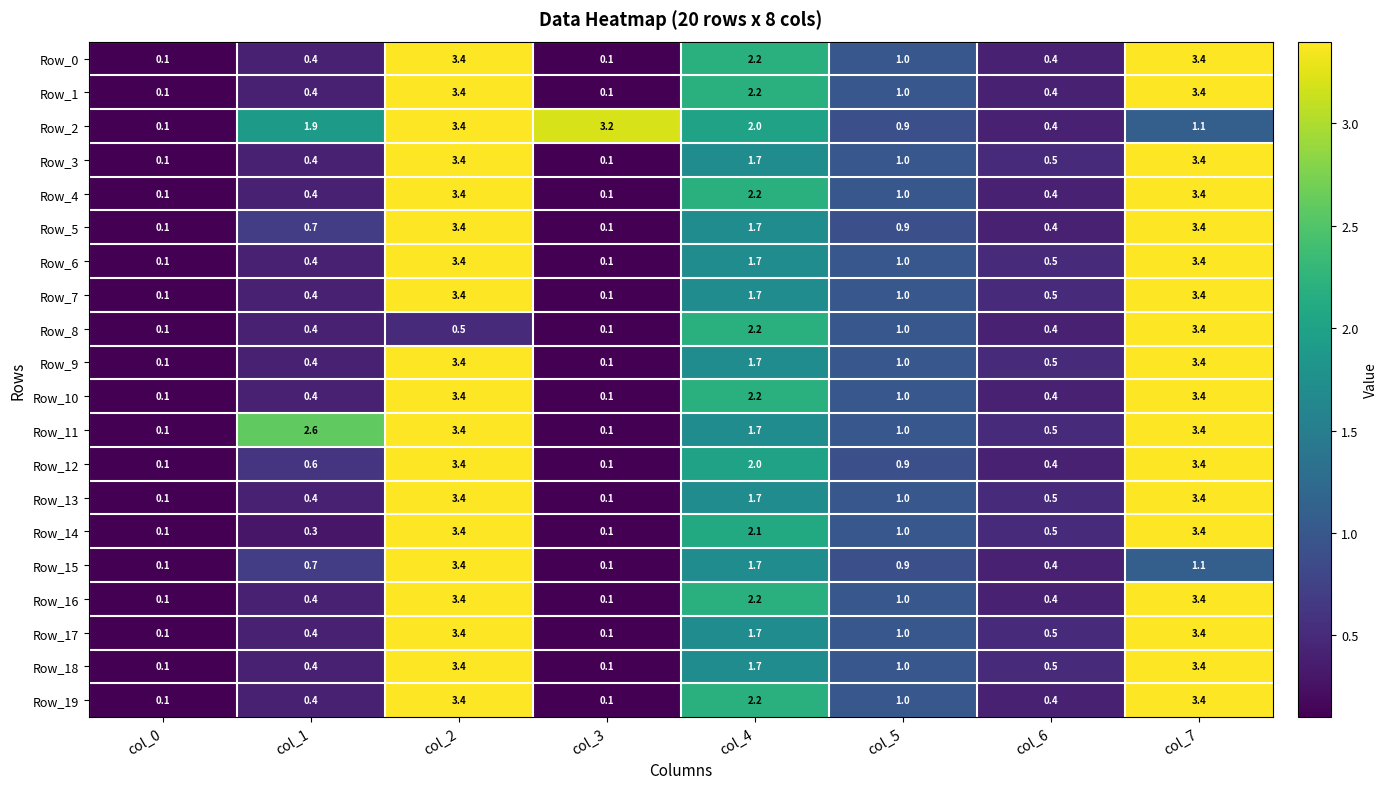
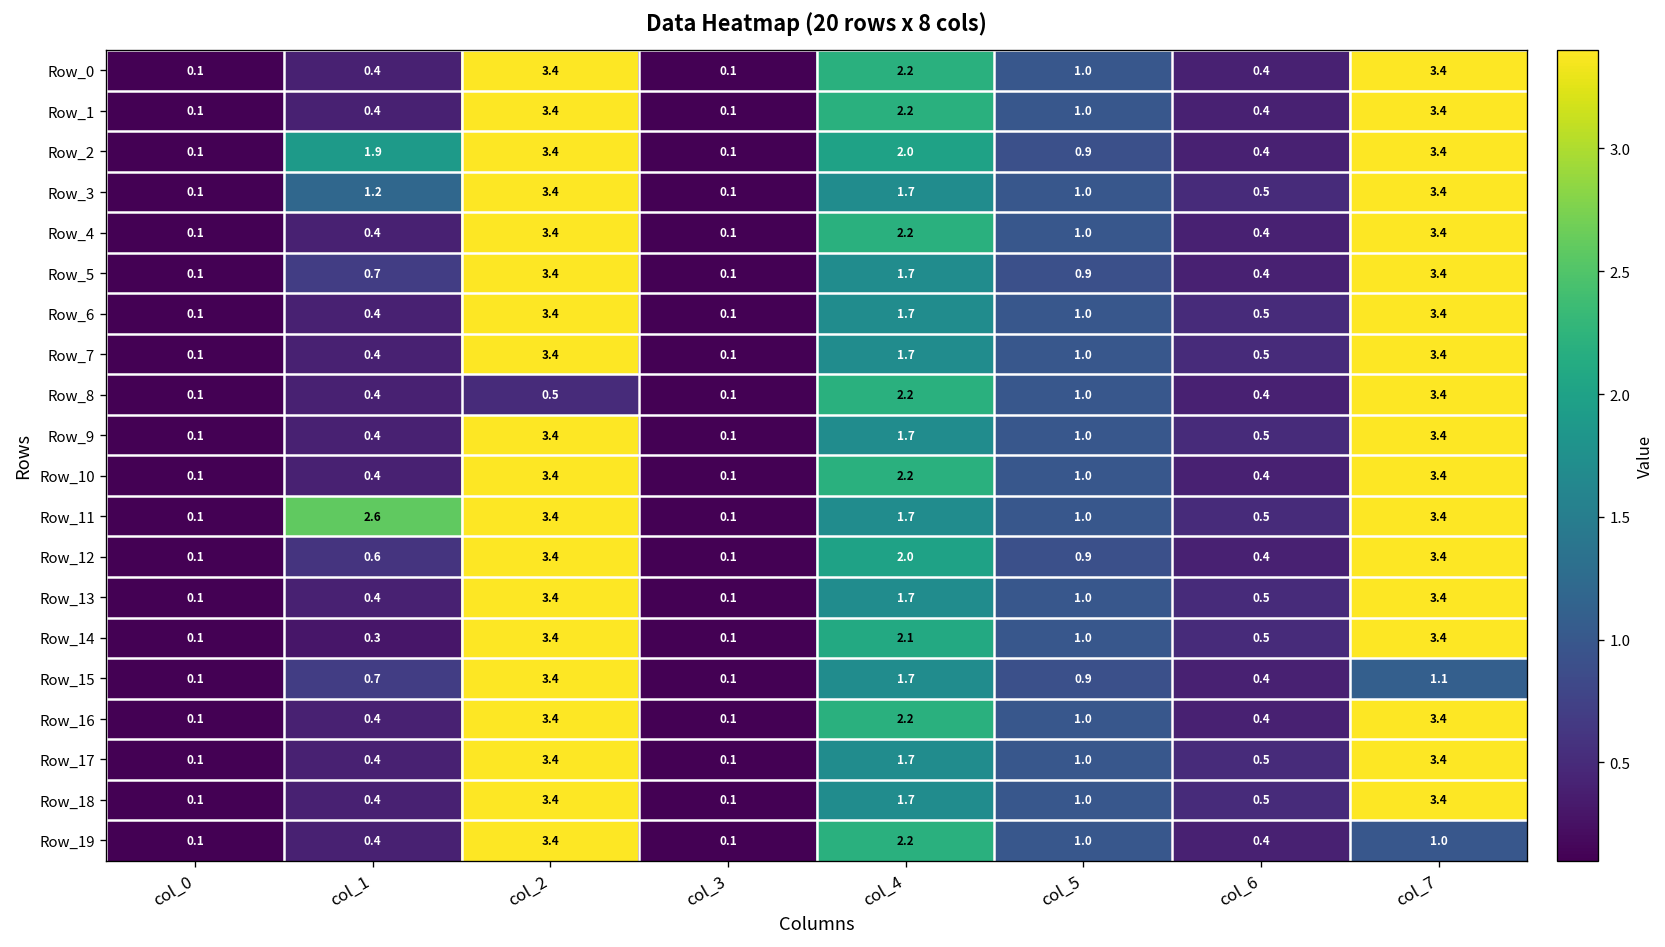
  {
    "Row_0": {
      "col_0": 0.1,
      "col_1": 0.4,
      "col_2": 3.4,
      "col_3": 0.1,
      "col_4": 2.2,
      "col_5": 1.0,
      "col_6": 0.4,
      "col_7": 3.4
    },
    "Row_1": {
      "col_0": 0.1,
      "col_1": 0.4,
      "col_2": 3.4,
      "col_3": 0.1,
      "col_4": 2.2,
      "col_5": 1.0,
      "col_6": 0.4,
      "col_7": 3.4
    },
    "Row_2": {
      "col_0": 0.1,
      "col_1": 1.9,
      "col_2": 3.4,
-     "col_3": 3.2,
+     "col_3": 0.1,
      "col_4": 2.0,
      "col_5": 0.9,
      "col_6": 0.4,
-     "col_7": 1.1
+     "col_7": 3.4
    },
    "Row_3": {
      "col_0": 0.1,
-     "col_1": 0.4,
+     "col_1": 1.2,
      "col_2": 3.4,
      "col_3": 0.1,
      "col_4": 1.7,
      "col_5": 1.0,
      "col_6": 0.5,
      "col_7": 3.4
    },
    "Row_4": {
      "col_0": 0.1,
      "col_1": 0.4,
      "col_2": 3.4,
      "col_3": 0.1,
      "col_4": 2.2,
      "col_5": 1.0,
      "col_6": 0.4,
      "col_7": 3.4
    },
    "Row_5": {
      "col_0": 0.1,
      "col_1": 0.7,
      "col_2": 3.4,
      "col_3": 0.1,
      "col_4": 1.7,
      "col_5": 0.9,
      "col_6": 0.4,
      "col_7": 3.4
    },
    "Row_6": {
      "col_0": 0.1,
      "col_1": 0.4,
      "col_2": 3.4,
      "col_3": 0.1,
      "col_4": 1.7,
      "col_5": 1.0,
      "col_6": 0.5,
      "col_7": 3.4
    },
    "Row_7": {
      "col_0": 0.1,
      "col_1": 0.4,
      "col_2": 3.4,
      "col_3": 0.1,
      "col_4": 1.7,
      "col_5": 1.0,
      "col_6": 0.5,
      "col_7": 3.4
    },
    "Row_8": {
      "col_0": 0.1,
      "col_1": 0.4,
      "col_2": 0.5,
      "col_3": 0.1,
      "col_4": 2.2,
      "col_5": 1.0,
      "col_6": 0.4,
      "col_7": 3.4
    },
    "Row_9": {
      "col_0": 0.1,
      "col_1": 0.4,
      "col_2": 3.4,
      "col_3": 0.1,
      "col_4": 1.7,
      "col_5": 1.0,
      "col_6": 0.5,
      "col_7": 3.4
    },
    "Row_10": {
      "col_0": 0.1,
      "col_1": 0.4,
      "col_2": 3.4,
      "col_3": 0.1,
      "col_4": 2.2,
      "col_5": 1.0,
      "col_6": 0.4,
      "col_7": 3.4
    },
    "Row_11": {
      "col_0": 0.1,
      "col_1": 2.6,
      "col_2": 3.4,
      "col_3": 0.1,
      "col_4": 1.7,
      "col_5": 1.0,
      "col_6": 0.5,
      "col_7": 3.4
    },
    "Row_12": {
      "col_0": 0.1,
      "col_1": 0.6,
      "col_2": 3.4,
      "col_3": 0.1,
      "col_4": 2.0,
      "col_5": 0.9,
      "col_6": 0.4,
      "col_7": 3.4
    },
    "Row_13": {
      "col_0": 0.1,
      "col_1": 0.4,
      "col_2": 3.4,
      "col_3": 0.1,
      "col_4": 1.7,
      "col_5": 1.0,
      "col_6": 0.5,
      "col_7": 3.4
    },
    "Row_14": {
      "col_0": 0.1,
      "col_1": 0.3,
      "col_2": 3.4,
      "col_3": 0.1,
      "col_4": 2.1,
      "col_5": 1.0,
      "col_6": 0.5,
      "col_7": 3.4
    },
    "Row_15": {
      "col_0": 0.1,
      "col_1": 0.7,
      "col_2": 3.4,
      "col_3": 0.1,
      "col_4": 1.7,
      "col_5": 0.9,
      "col_6": 0.4,
      "col_7": 1.1
    },
    "Row_16": {
      "col_0": 0.1,
      "col_1": 0.4,
      "col_2": 3.4,
      "col_3": 0.1,
      "col_4": 2.2,
      "col_5": 1.0,
      "col_6": 0.4,
      "col_7": 3.4
    },
    "Row_17": {
      "col_0": 0.1,
      "col_1": 0.4,
      "col_2": 3.4,
      "col_3": 0.1,
      "col_4": 1.7,
      "col_5": 1.0,
      "col_6": 0.5,
      "col_7": 3.4
    },
    "Row_18": {
      "col_0": 0.1,
      "col_1": 0.4,
      "col_2": 3.4,
      "col_3": 0.1,
      "col_4": 1.7,
      "col_5": 1.0,
      "col_6": 0.5,
      "col_7": 3.4
    },
    "Row_19": {
      "col_0": 0.1,
      "col_1": 0.4,
      "col_2": 3.4,
      "col_3": 0.1,
      "col_4": 2.2,
      "col_5": 1.0,
      "col_6": 0.4,
-     "col_7": 3.4
+     "col_7": 1.0
    }
  }
